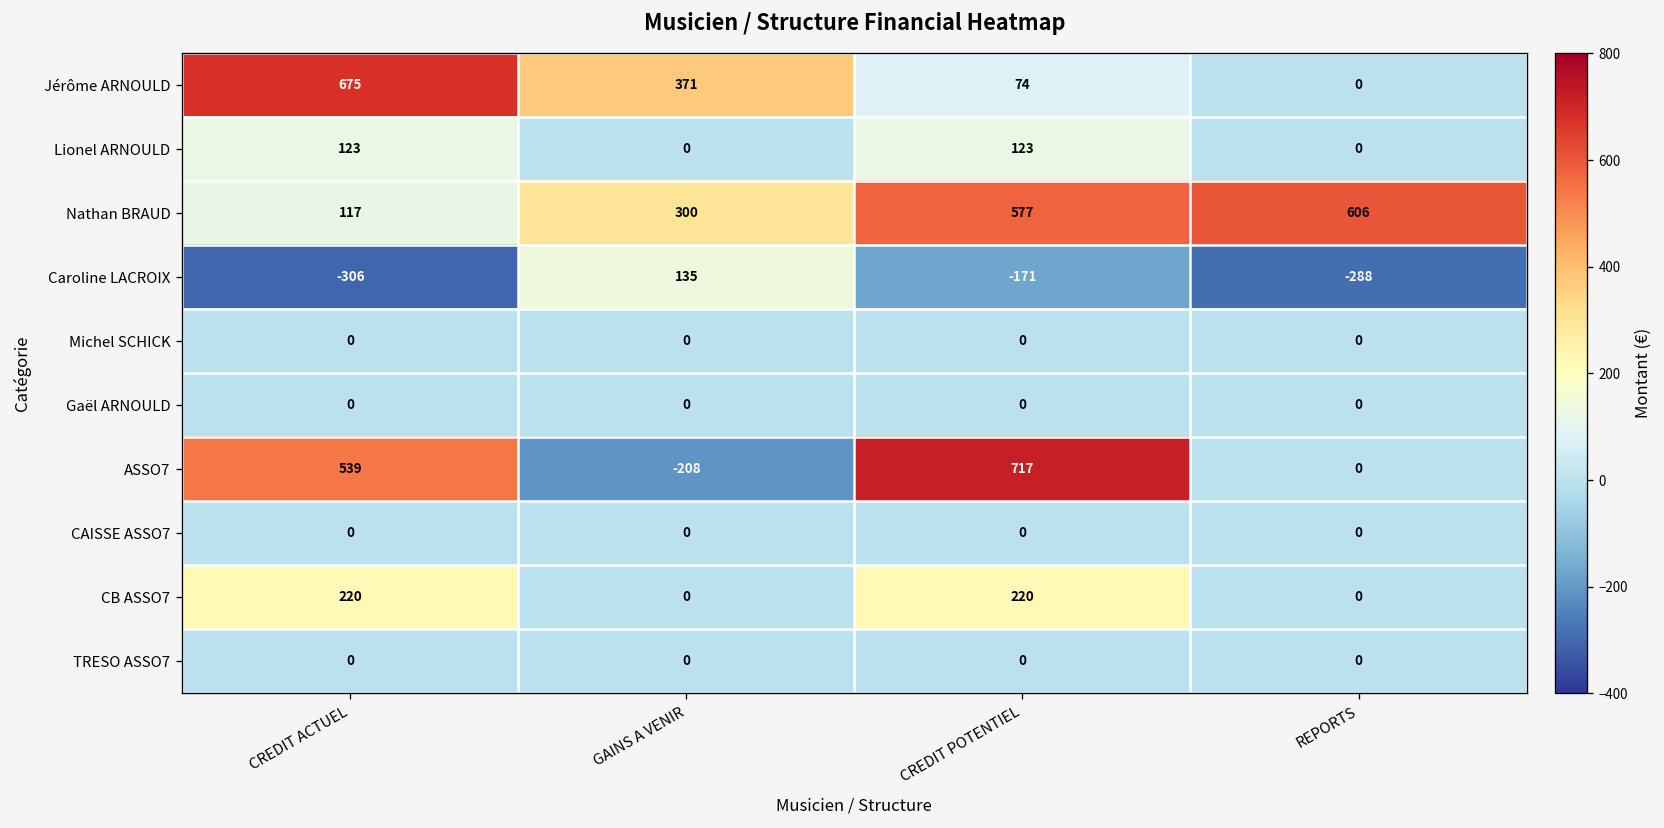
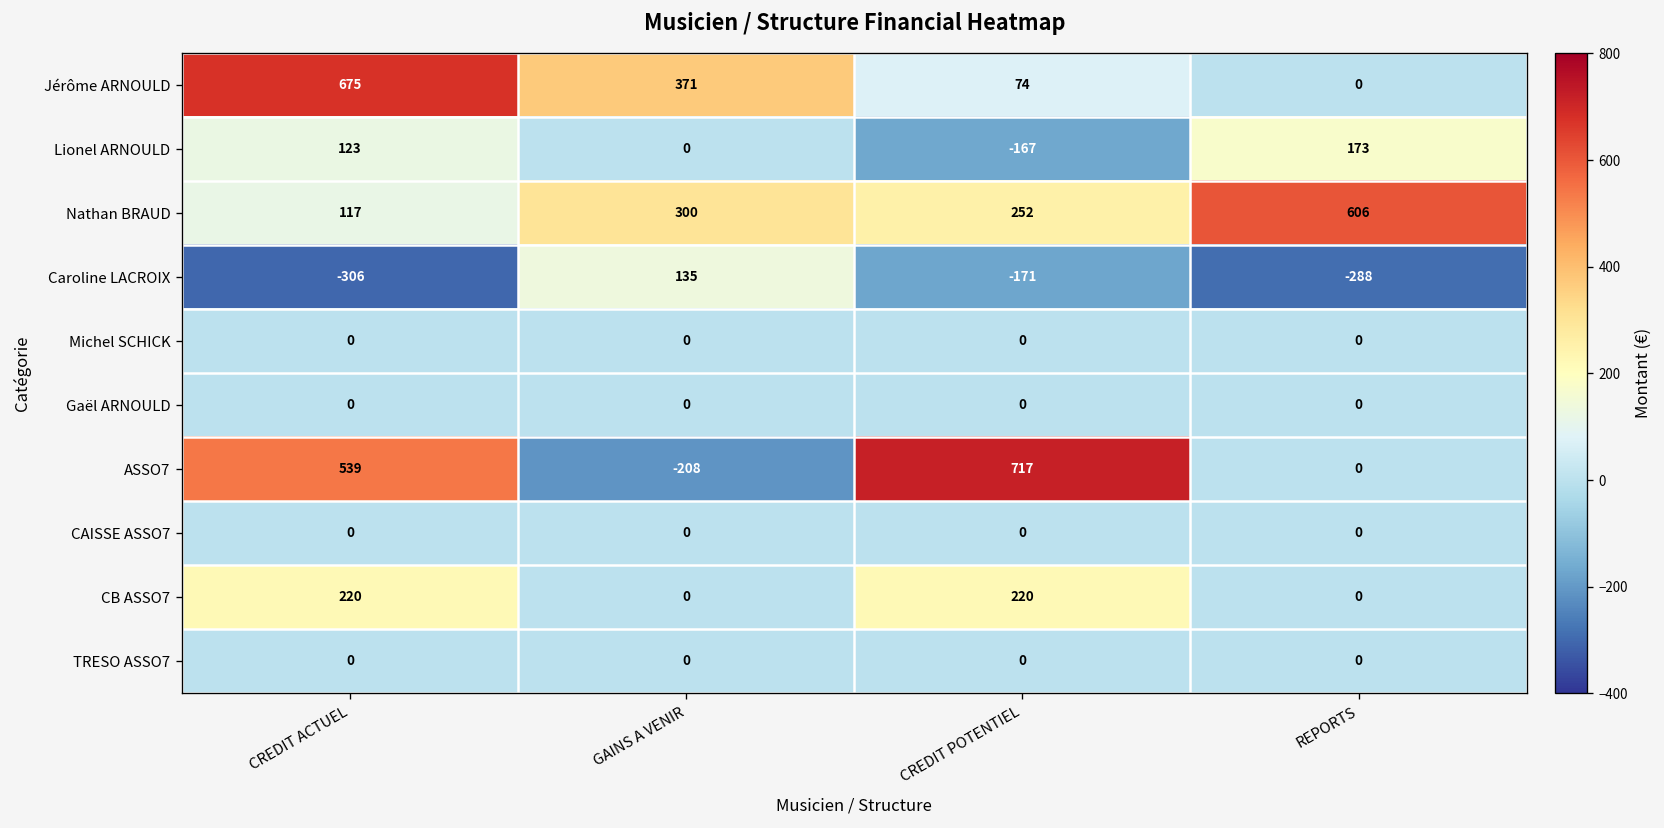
  {
    "Jérôme ARNOULD": {
      "CREDIT ACTUEL": 675,
      "GAINS A VENIR": 371,
      "CREDIT POTENTIEL": 74,
      "REPORTS": 0
    },
    "Lionel ARNOULD": {
      "CREDIT ACTUEL": 123,
      "GAINS A VENIR": 0,
-     "CREDIT POTENTIEL": 123,
-     "REPORTS": 0
+     "CREDIT POTENTIEL": -167,
+     "REPORTS": 173
    },
    "Nathan BRAUD": {
      "CREDIT ACTUEL": 117,
      "GAINS A VENIR": 300,
-     "CREDIT POTENTIEL": 577,
+     "CREDIT POTENTIEL": 252,
      "REPORTS": 606
    },
    "Caroline LACROIX": {
      "CREDIT ACTUEL": -306,
      "GAINS A VENIR": 135,
      "CREDIT POTENTIEL": -171,
      "REPORTS": -288
    },
    "Michel SCHICK": {
      "CREDIT ACTUEL": 0,
      "GAINS A VENIR": 0,
      "CREDIT POTENTIEL": 0,
      "REPORTS": 0
    },
    "Gaël ARNOULD": {
      "CREDIT ACTUEL": 0,
      "GAINS A VENIR": 0,
      "CREDIT POTENTIEL": 0,
      "REPORTS": 0
    },
    "ASSO7": {
      "CREDIT ACTUEL": 539,
      "GAINS A VENIR": -208,
      "CREDIT POTENTIEL": 717,
      "REPORTS": 0
    },
    "CAISSE ASSO7": {
      "CREDIT ACTUEL": 0,
      "GAINS A VENIR": 0,
      "CREDIT POTENTIEL": 0,
      "REPORTS": 0
    },
    "CB ASSO7": {
      "CREDIT ACTUEL": 220,
      "GAINS A VENIR": 0,
      "CREDIT POTENTIEL": 220,
      "REPORTS": 0
    },
    "TRESO ASSO7": {
      "CREDIT ACTUEL": 0,
      "GAINS A VENIR": 0,
      "CREDIT POTENTIEL": 0,
      "REPORTS": 0
    }
  }
